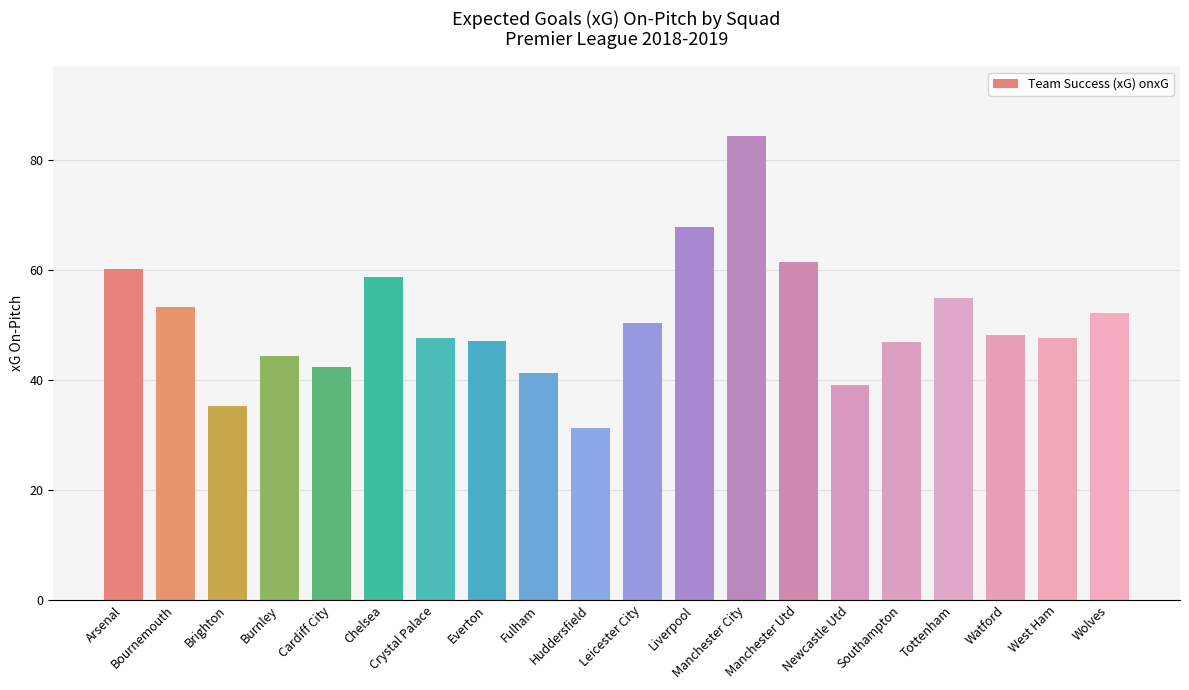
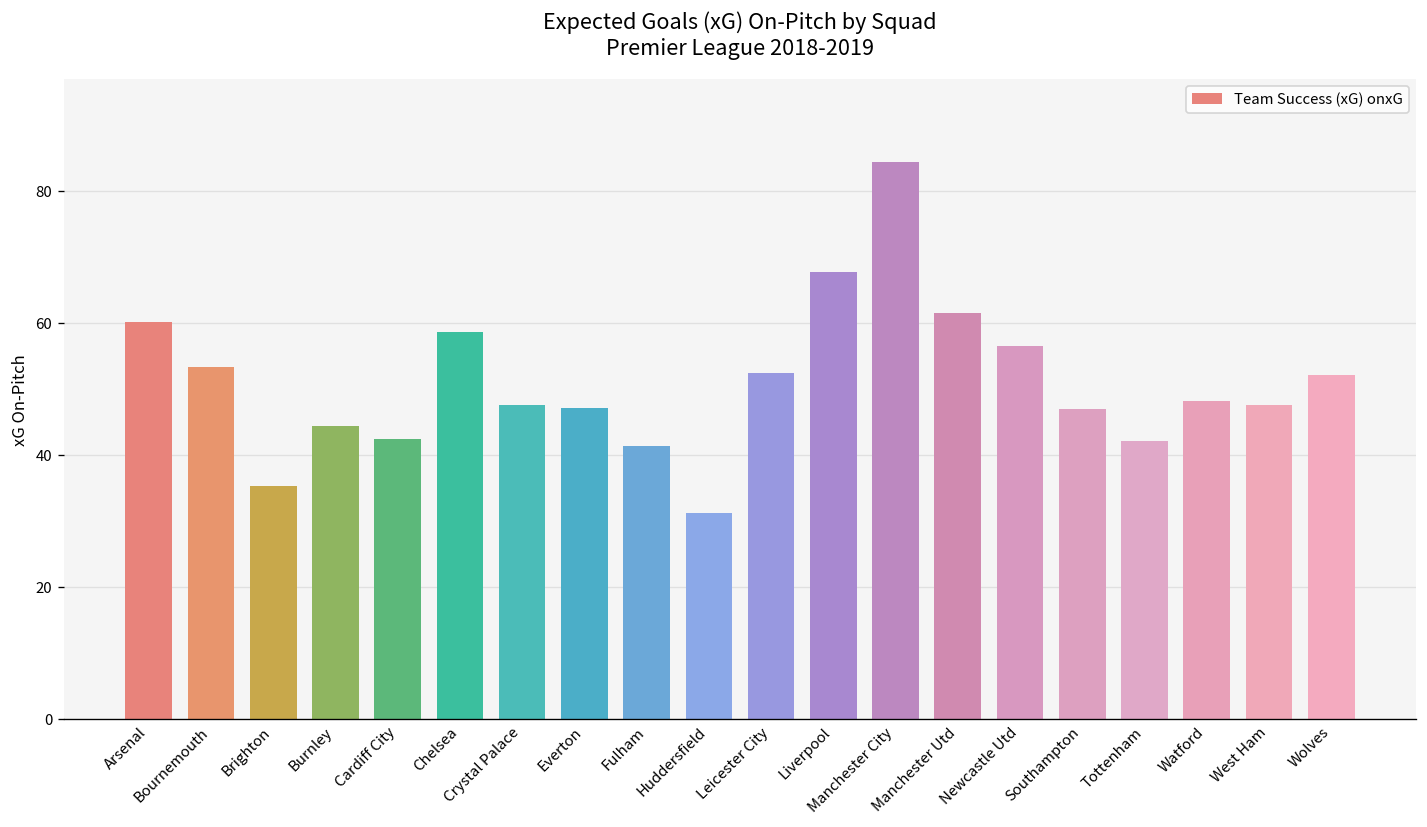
  {
    "Arsenal": 60,
    "Bournemouth": 53,
    "Brighton": 35,
    "Burnley": 44,
    "Cardiff City": 42,
    "Chelsea": 59,
    "Crystal Palace": 48,
    "Everton": 47,
    "Fulham": 41,
    "Huddersfield": 31,
-   "Leicester City": 50,
+   "Leicester City": 52,
    "Liverpool": 68,
    "Manchester City": 84,
    "Manchester Utd": 61,
-   "Newcastle Utd": 39,
+   "Newcastle Utd": 56,
    "Southampton": 47,
-   "Tottenham": 55,
+   "Tottenham": 42,
    "Watford": 48,
    "West Ham": 48,
    "Wolves": 52
  }
